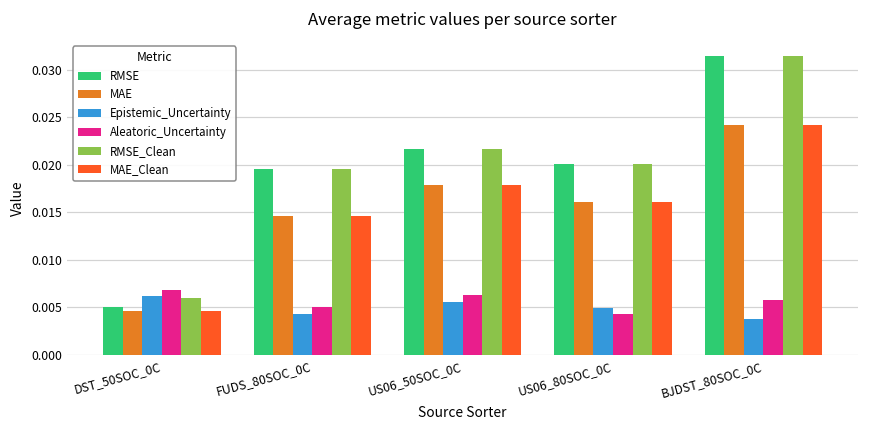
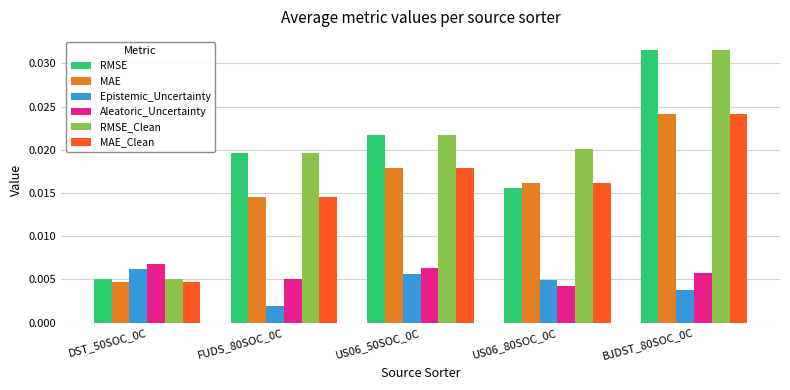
  {
    "RMSE": {
      "DST_50SOC_0C": 0.005,
      "FUDS_80SOC_0C": 0.020,
      "US06_50SOC_0C": 0.022,
-     "US06_80SOC_0C": 0.020,
+     "US06_80SOC_0C": 0.016,
      "BJDST_80SOC_0C": 0.031
    },
    "Epistemic_Uncertainty": {
      "DST_50SOC_0C": 0.006,
-     "FUDS_80SOC_0C": 0.004,
+     "FUDS_80SOC_0C": 0.002,
      "US06_50SOC_0C": 0.006,
      "US06_80SOC_0C": 0.005,
      "BJDST_80SOC_0C": 0.004
    },
    "Aleatoric_Uncertainty": {
      "DST_50SOC_0C": 0.007,
      "FUDS_80SOC_0C": 0.005,
      "US06_50SOC_0C": 0.006,
      "US06_80SOC_0C": 0.004,
      "BJDST_80SOC_0C": 0.006
    },
    "RMSE_Clean": {
-     "DST_50SOC_0C": 0.006,
+     "DST_50SOC_0C": 0.005,
      "FUDS_80SOC_0C": 0.020,
      "US06_50SOC_0C": 0.022,
      "US06_80SOC_0C": 0.020,
      "BJDST_80SOC_0C": 0.031
    }
  }
